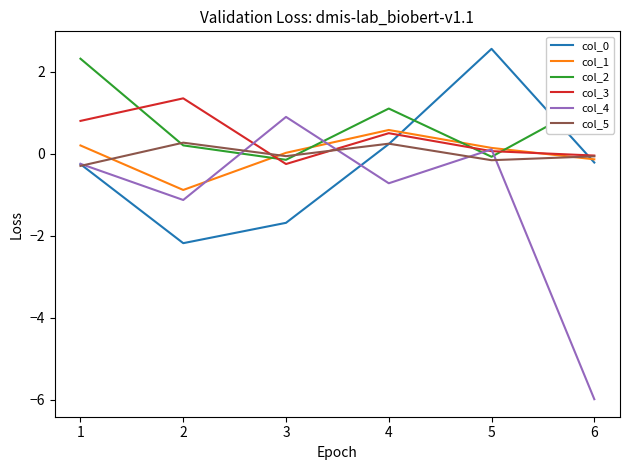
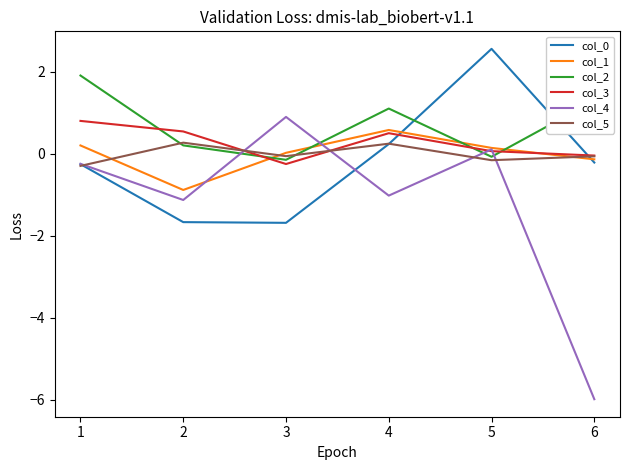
  {
    "col_0": {
-     "2": -2.2,
+     "2": -1.7,
      "3": -1.7,
      "5": 2.6,
      "6": -0.2
    },
    "col_1": {
      "1": 0.2,
      "2": -0.9,
      "3": 0.0,
      "4": 0.6,
      "6": -0.1
    },
    "col_2": {
-     "1": 2.3,
+     "1": 1.9,
      "2": 0.2,
      "3": -0.1,
      "4": 1.1,
      "5": -0.1
    },
    "col_3": {
      "1": 0.8,
-     "2": 1.4,
+     "2": 0.5,
      "3": -0.2,
      "4": 0.5
    },
    "col_4": {
      "2": -1.1,
      "3": 0.9,
-     "4": -0.7,
+     "4": -1.0,
      "6": -6.0
    },
    "col_5": {
      "2": 0.3,
      "3": -0.1,
      "5": -0.2
    }
  }
